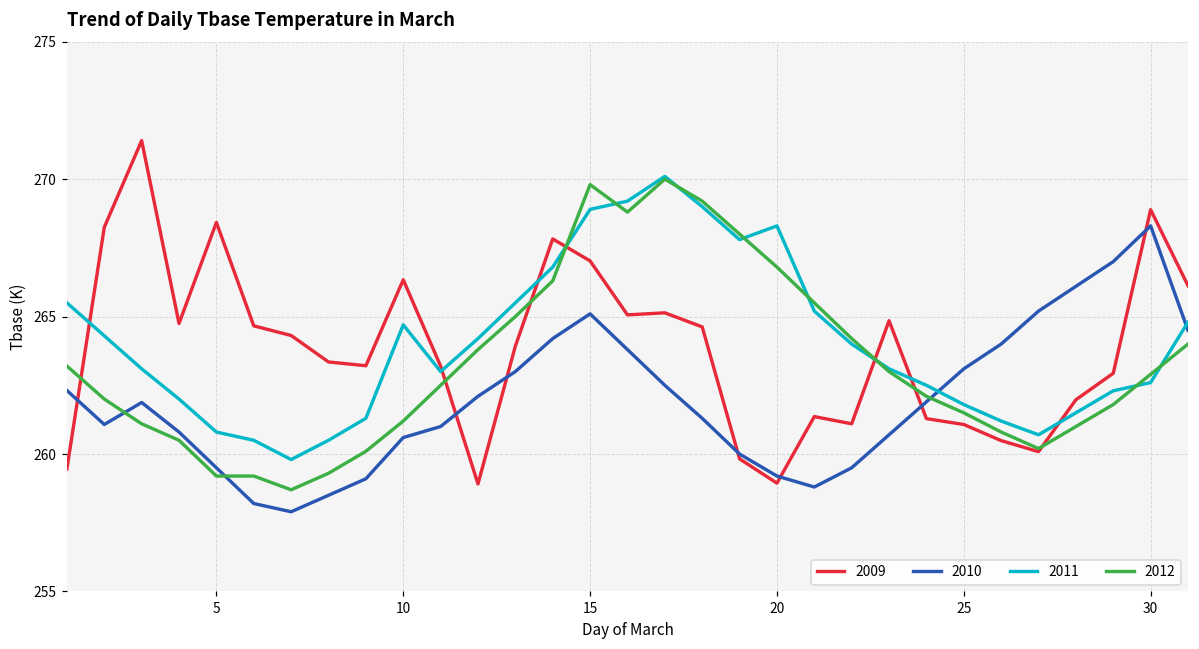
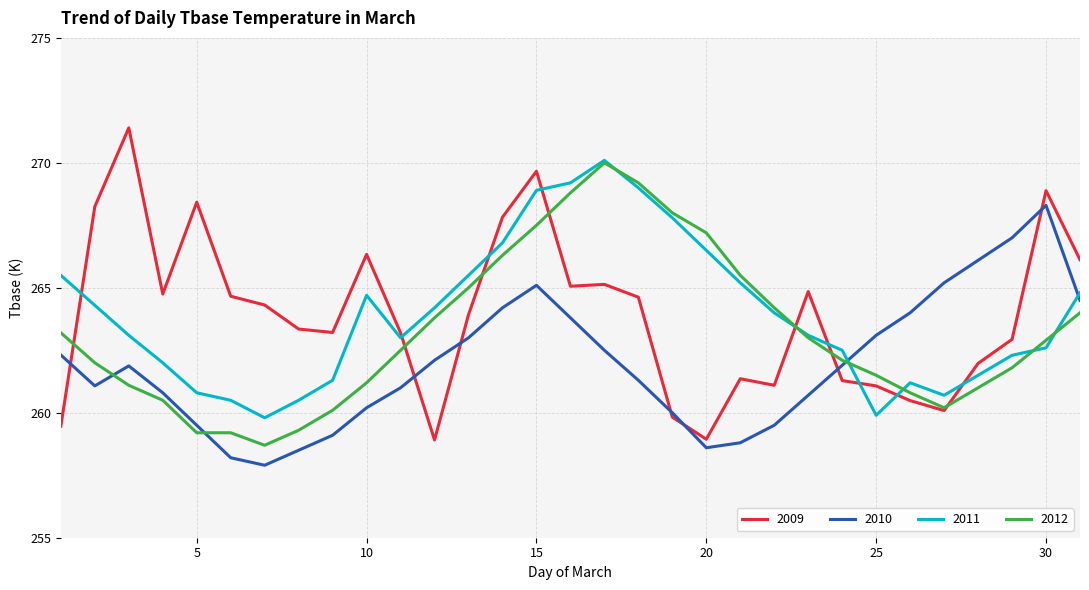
  {
    "2009": {
      "5": 268.4,
      "10": 266.3,
-     "15": 267.0,
+     "15": 269.7,
      "20": 258.9,
      "25": 261.1,
      "30": 268.9
    },
    "2010": {
      "5": 259.5,
-     "10": 260.6,
+     "10": 260.2,
      "15": 265.1,
-     "20": 259.2,
+     "20": 258.6,
      "25": 263.1,
      "30": 268.3
    },
    "2011": {
      "5": 260.8,
      "10": 264.7,
      "15": 268.9,
-     "20": 268.3,
-     "25": 261.8,
+     "20": 266.5,
+     "25": 259.9,
      "30": 262.6
    },
    "2012": {
      "5": 259.2,
      "10": 261.2,
-     "15": 269.8,
-     "20": 266.8,
+     "15": 267.5,
+     "20": 267.2,
      "25": 261.5,
      "30": 262.9
    }
  }
